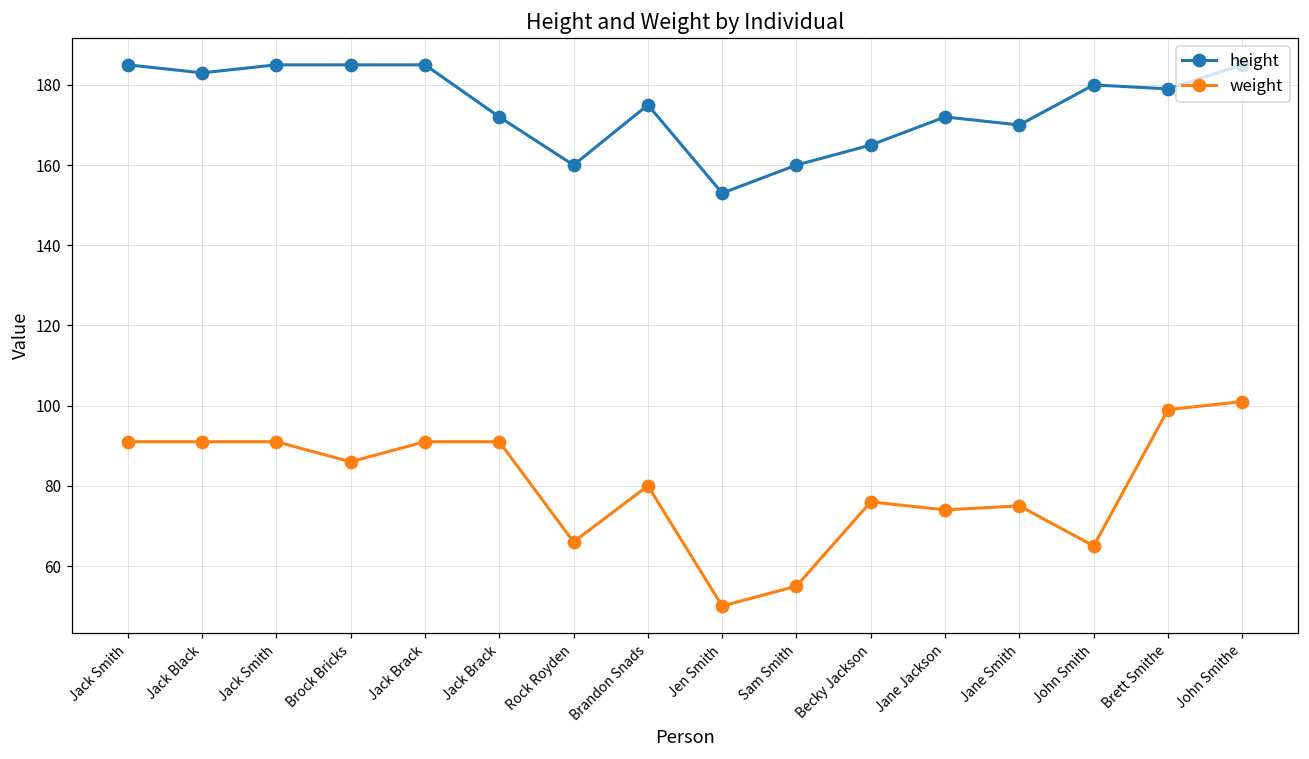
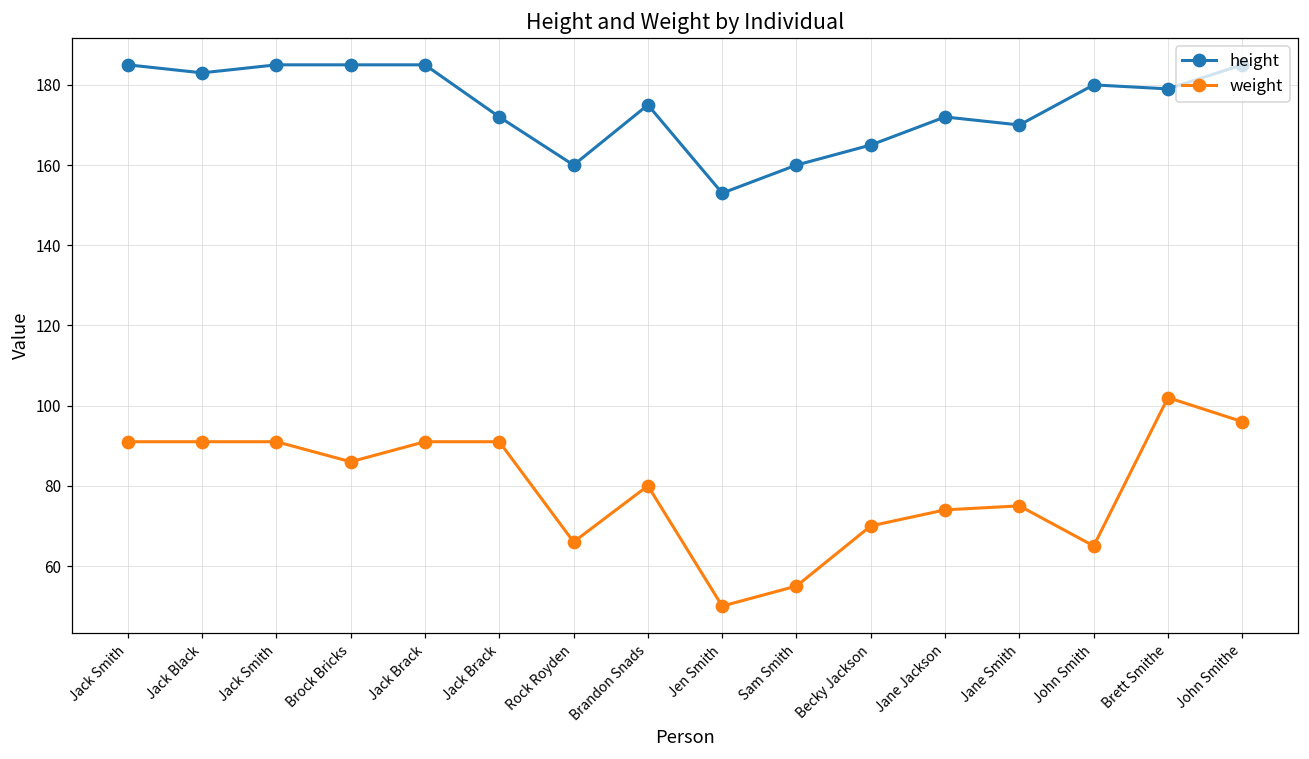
  {
    "height": {
      "Jack Black": 183,
      "Brock Bricks": 185,
      "Rock Royden": 160,
      "Brandon Snads": 175,
      "Jen Smith": 153,
      "Sam Smith": 160,
      "Becky Jackson": 165,
      "Jane Jackson": 172,
      "Jane Smith": 170,
      "John Smith": 180,
      "Brett Smithe": 179
    },
    "weight": {
      "Jack Black": 91,
      "Brock Bricks": 86,
      "Rock Royden": 66,
      "Brandon Snads": 80,
      "Jen Smith": 50,
      "Sam Smith": 55,
-     "Becky Jackson": 76,
+     "Becky Jackson": 70,
      "Jane Jackson": 74,
      "Jane Smith": 75,
      "John Smith": 65,
-     "Brett Smithe": 99,
-     "John Smithe": 101
+     "Brett Smithe": 102,
+     "John Smithe": 96
    }
  }
